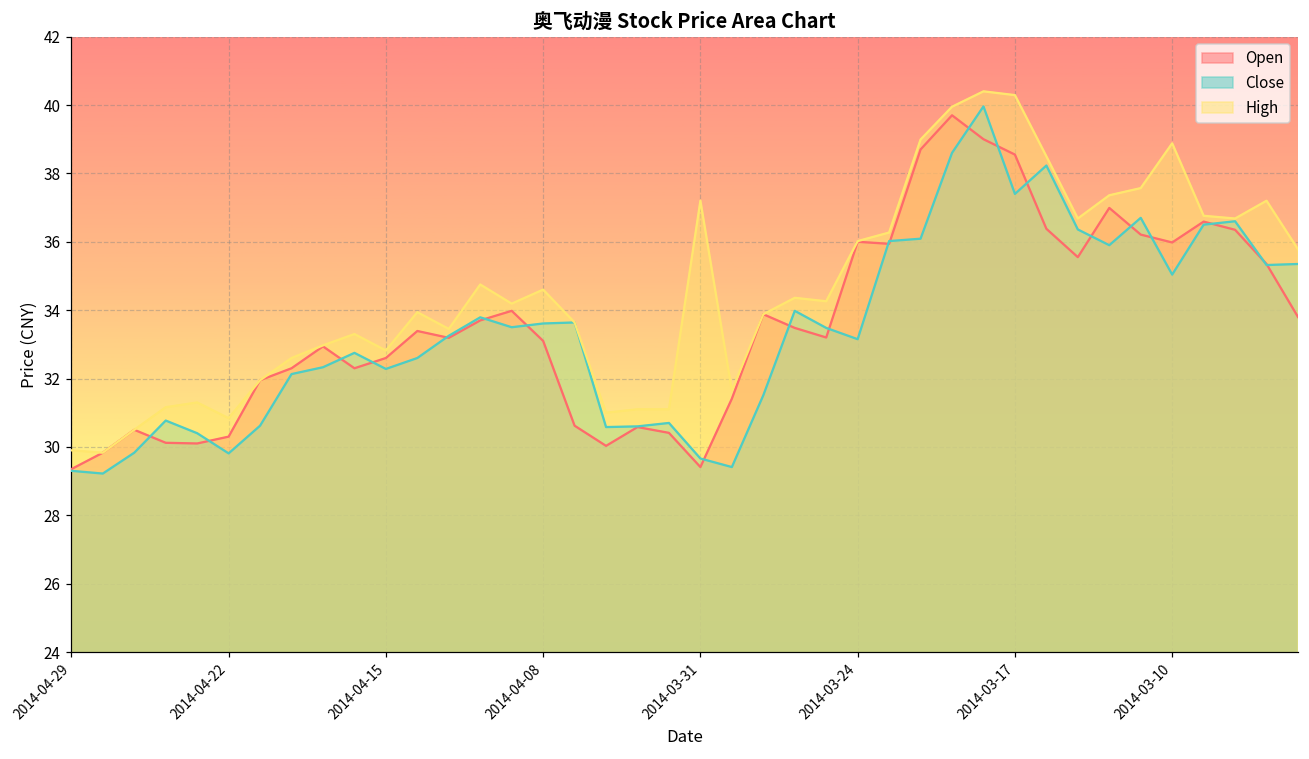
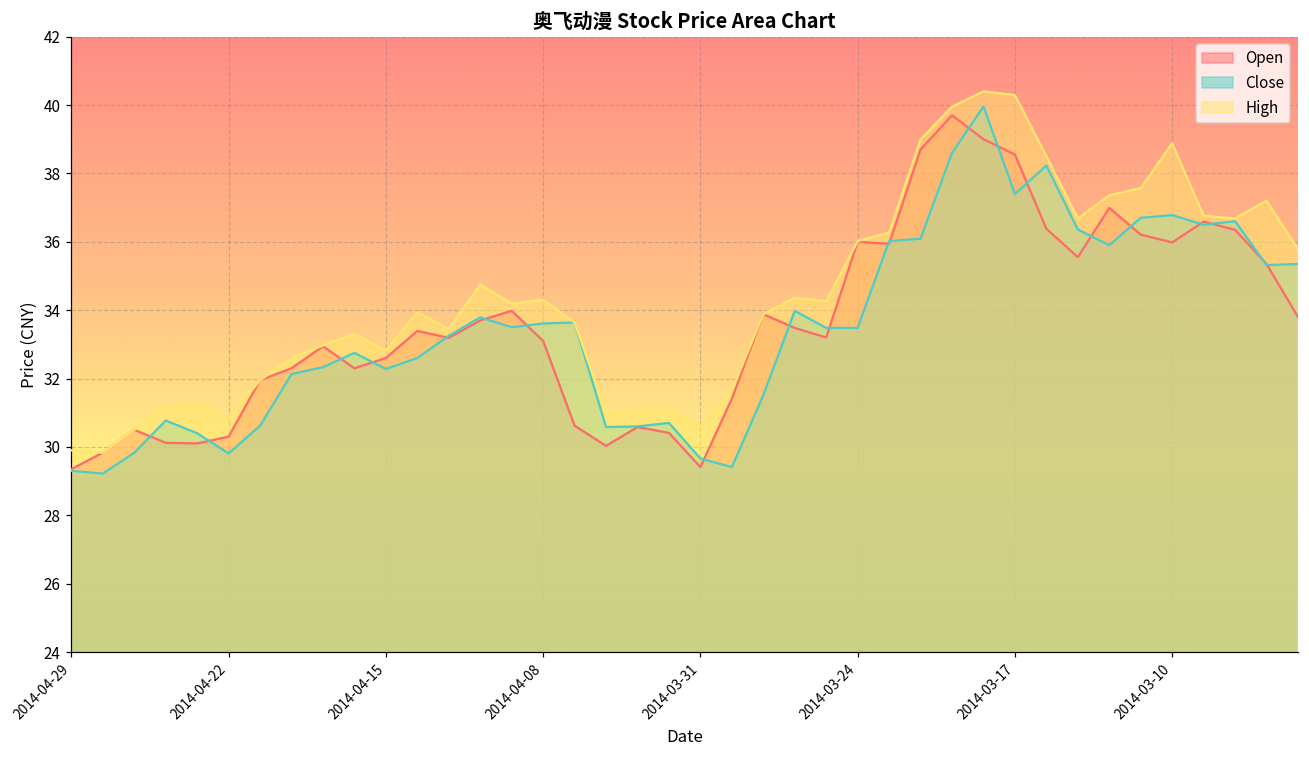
  {
    "Open": {
      "2014-04-22": 30.3,
      "2014-04-15": 32.6,
      "2014-04-08": 33.1,
      "2014-03-31": 29.4,
      "2014-03-17": 38.6,
      "2014-03-10": 36.0
    },
    "Close": {
      "2014-04-22": 29.8,
      "2014-04-15": 32.3,
      "2014-04-08": 33.6,
      "2014-03-31": 29.7,
-     "2014-03-24": 33.2,
+     "2014-03-24": 33.5,
      "2014-03-17": 37.4,
-     "2014-03-10": 35.0
+     "2014-03-10": 36.8
    },
    "High": {
      "2014-04-29": 29.9,
      "2014-04-22": 30.8,
      "2014-04-15": 32.8,
-     "2014-04-08": 34.6,
-     "2014-03-31": 37.2,
+     "2014-04-08": 34.3,
+     "2014-03-31": 30.6,
      "2014-03-17": 40.3,
      "2014-03-10": 38.9
    }
  }
